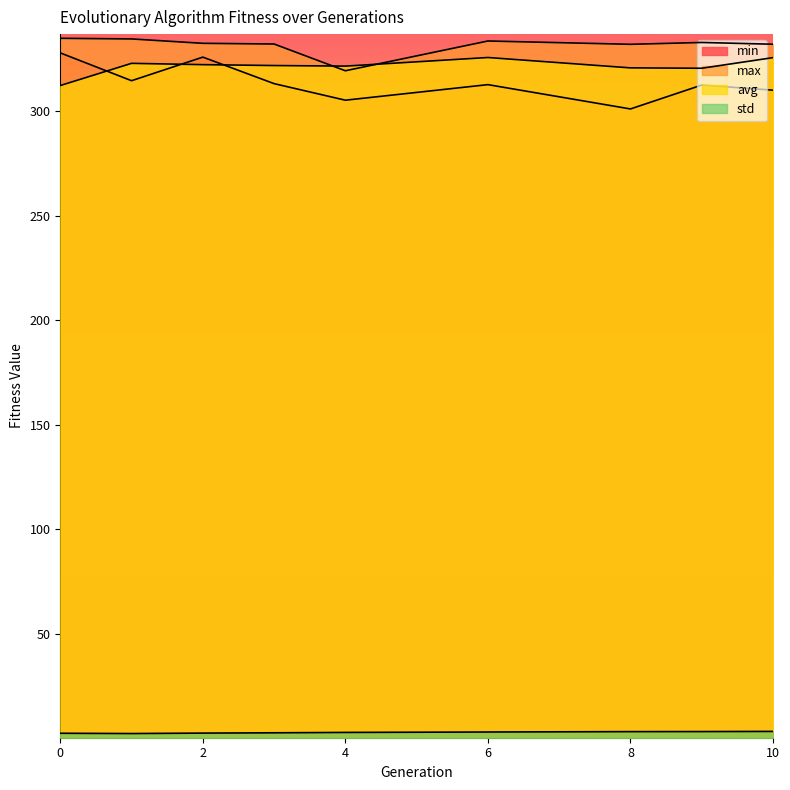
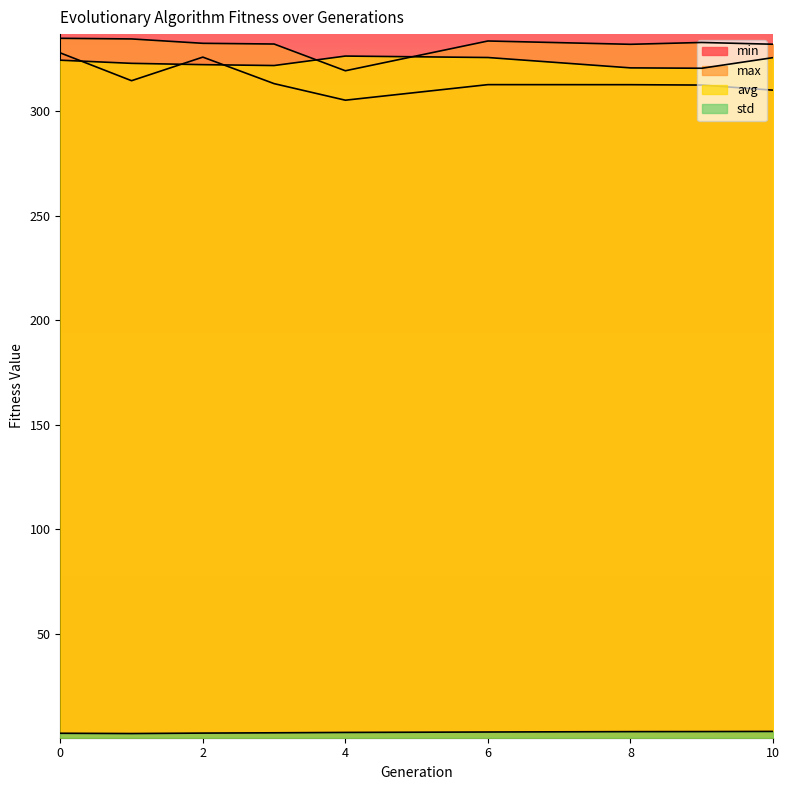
  {
    "min": {
      "0": 328,
      "2": 326,
      "4": 305,
      "6": 313,
-     "8": 301,
+     "8": 313,
      "10": 310
    },
    "max": {
      "0": 335,
      "2": 332,
      "4": 319,
      "6": 333,
      "8": 332,
      "10": 332
    },
    "avg": {
-     "0": 312,
+     "0": 324,
      "2": 322,
-     "4": 321,
+     "4": 326,
      "6": 326,
      "8": 321,
      "10": 325
    },
    "std": {
      "0": 3,
      "2": 3,
      "4": 3,
      "6": 3,
      "8": 3,
      "10": 3
    }
  }
